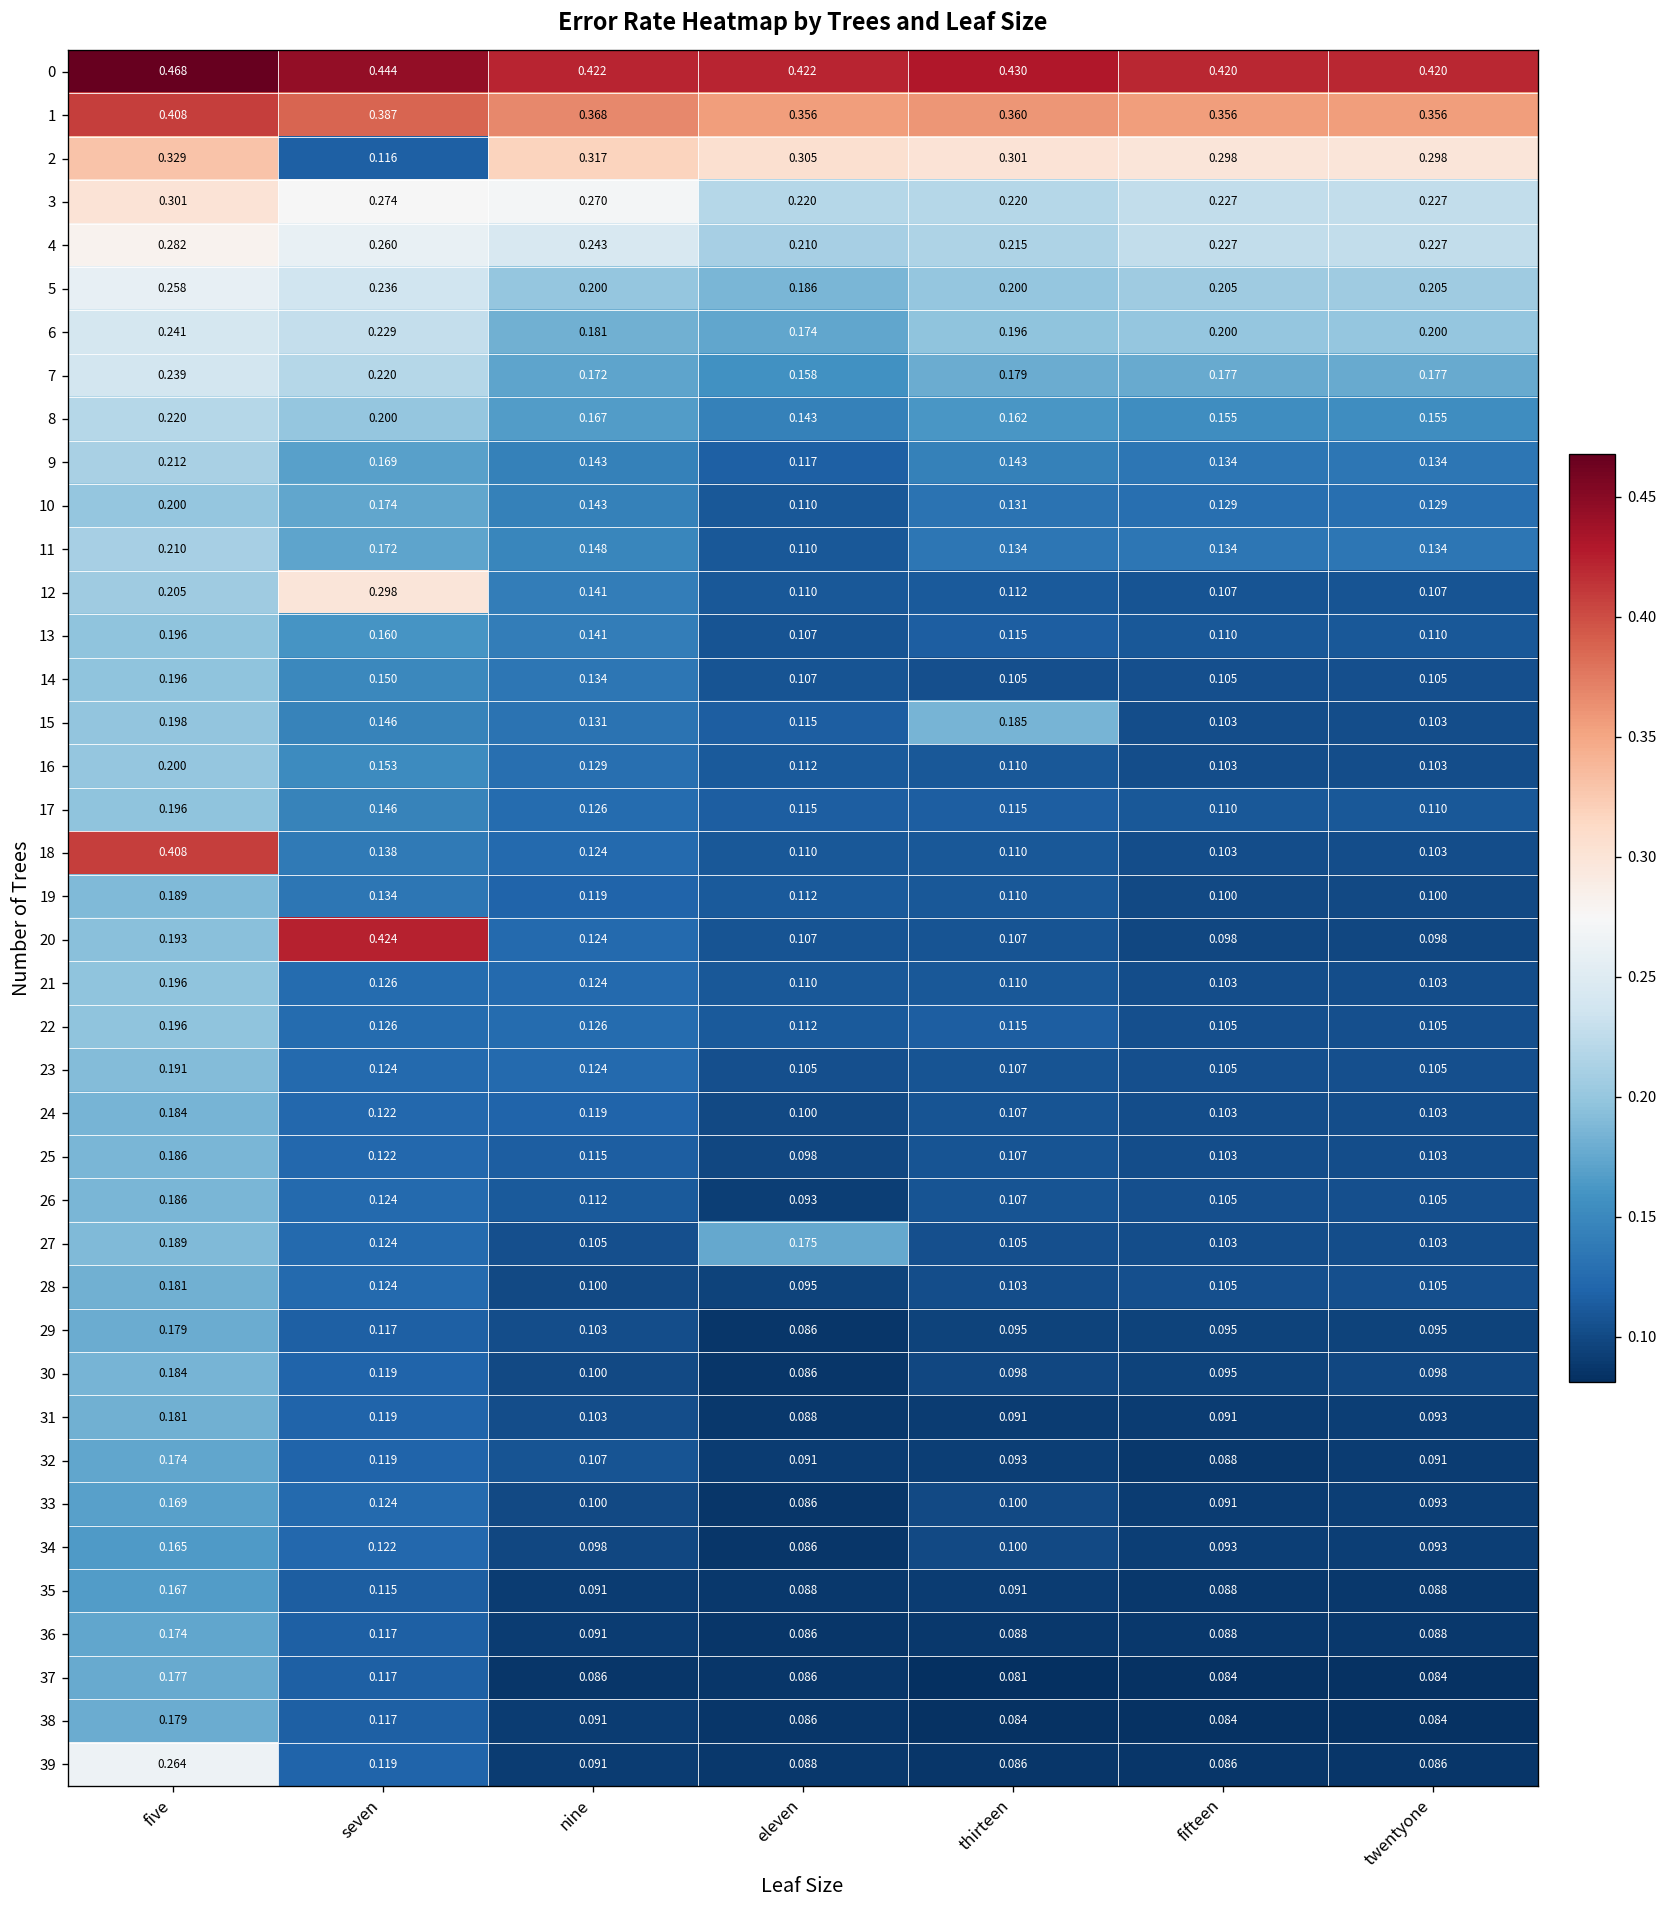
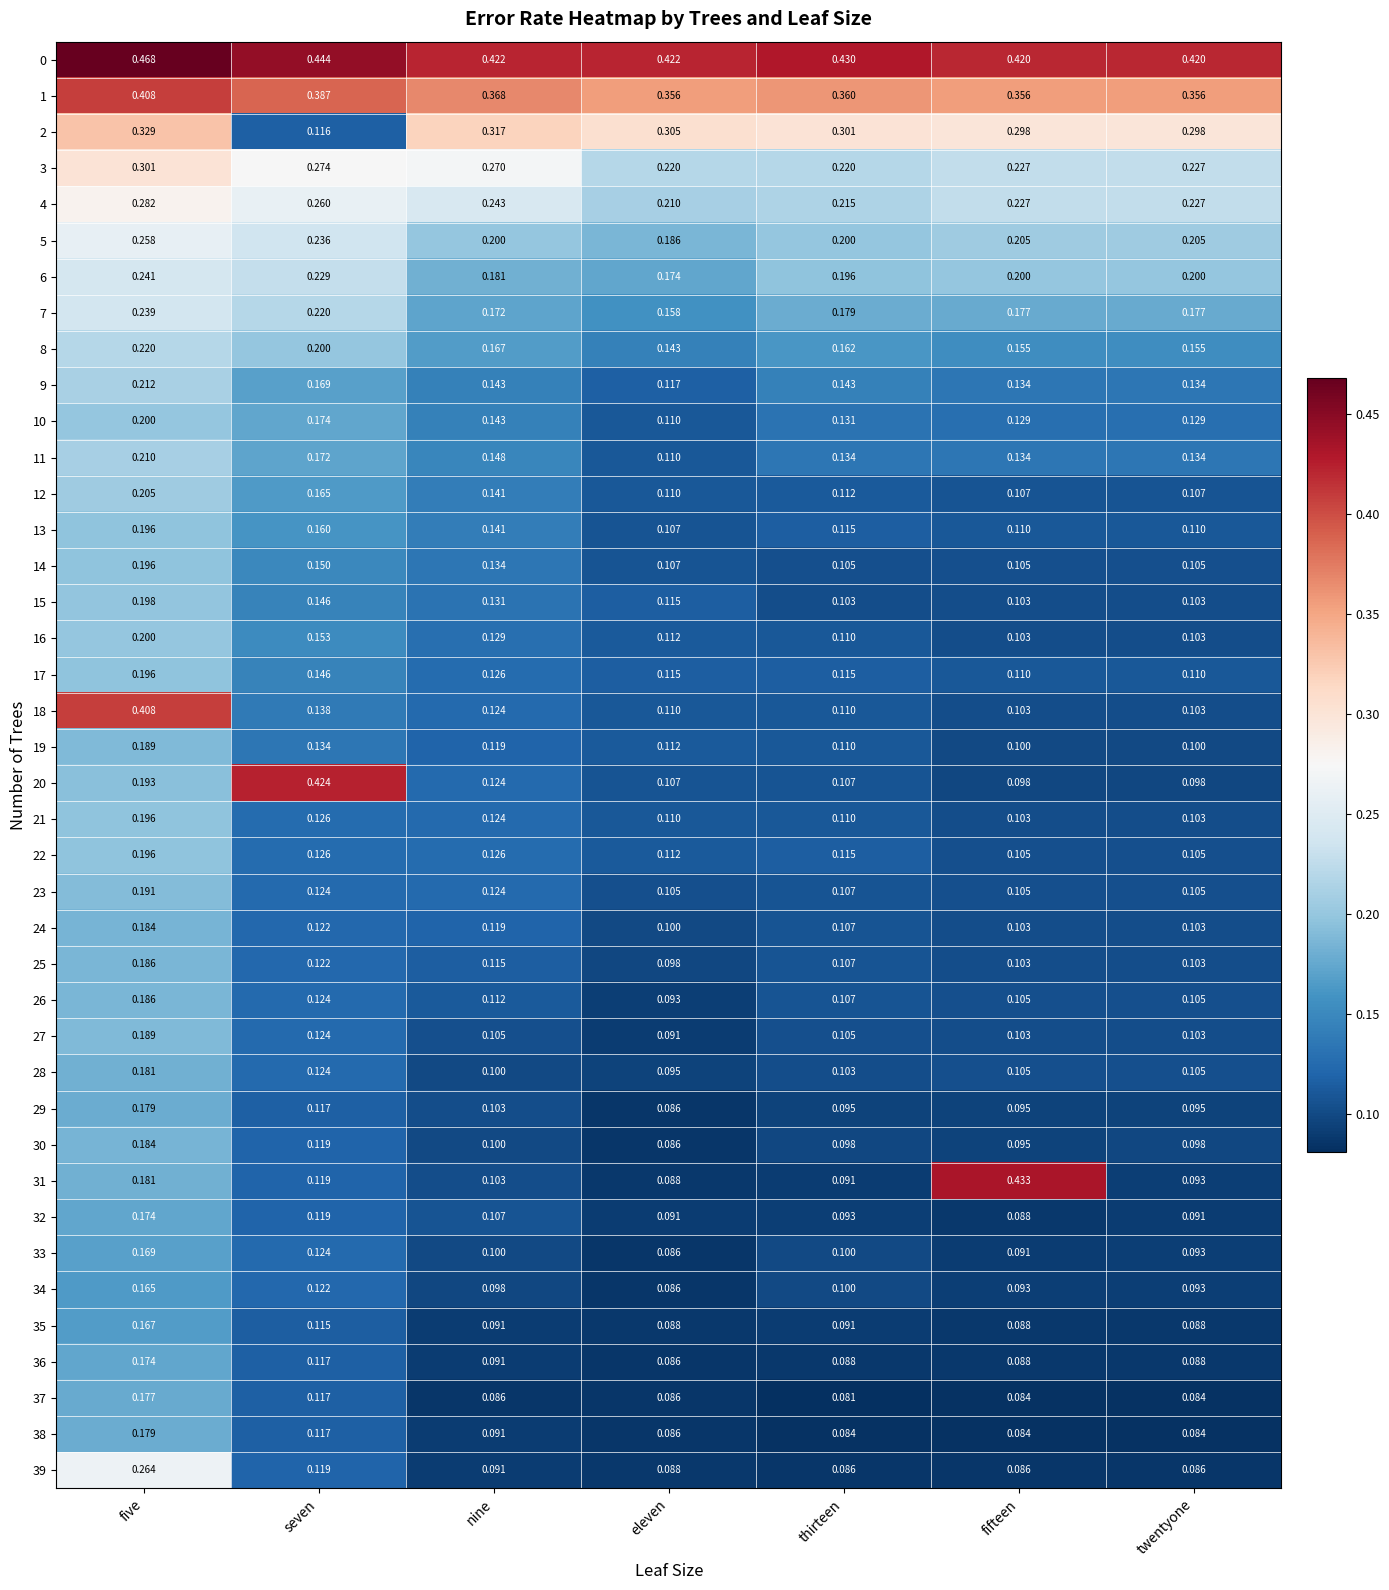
  {
    "12": {
      "five": 0.205,
-     "seven": 0.298,
+     "seven": 0.165,
      "nine": 0.141,
      "eleven": 0.110,
      "thirteen": 0.112,
      "fifteen": 0.107,
      "twentyone": 0.107
    },
    "15": {
      "five": 0.198,
      "seven": 0.146,
      "nine": 0.131,
      "eleven": 0.115,
-     "thirteen": 0.185,
+     "thirteen": 0.103,
      "fifteen": 0.103,
      "twentyone": 0.103
    },
    "27": {
      "five": 0.189,
      "seven": 0.124,
      "nine": 0.105,
-     "eleven": 0.175,
+     "eleven": 0.091,
      "thirteen": 0.105,
      "fifteen": 0.103,
      "twentyone": 0.103
    },
    "31": {
      "five": 0.181,
      "seven": 0.119,
      "nine": 0.103,
      "eleven": 0.088,
      "thirteen": 0.091,
-     "fifteen": 0.091,
+     "fifteen": 0.433,
      "twentyone": 0.093
    }
  }
